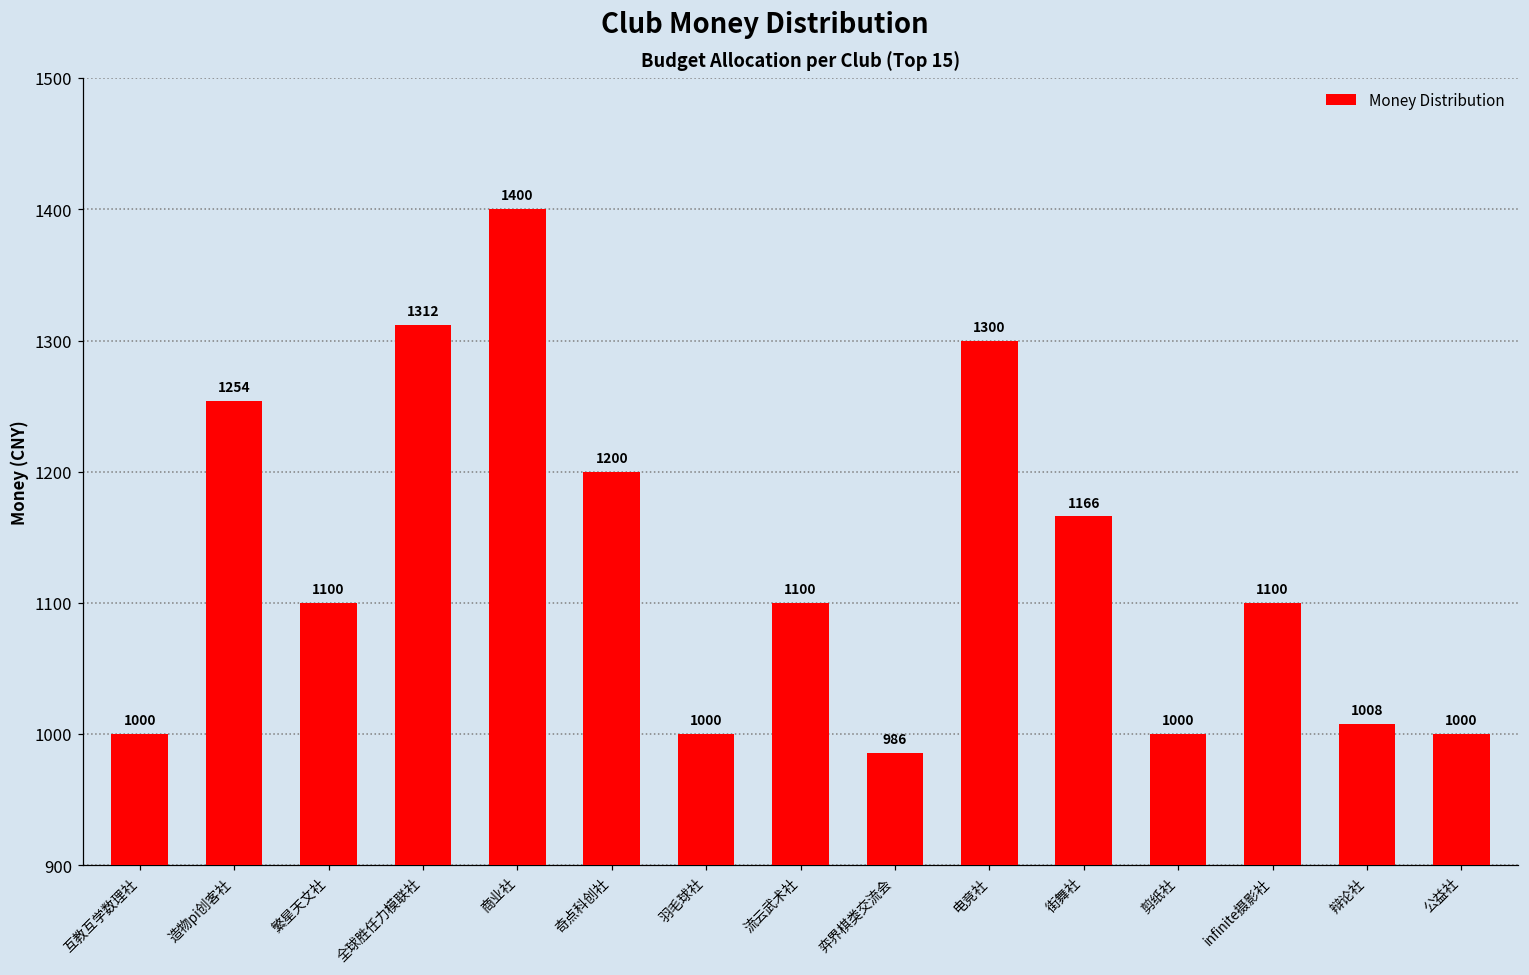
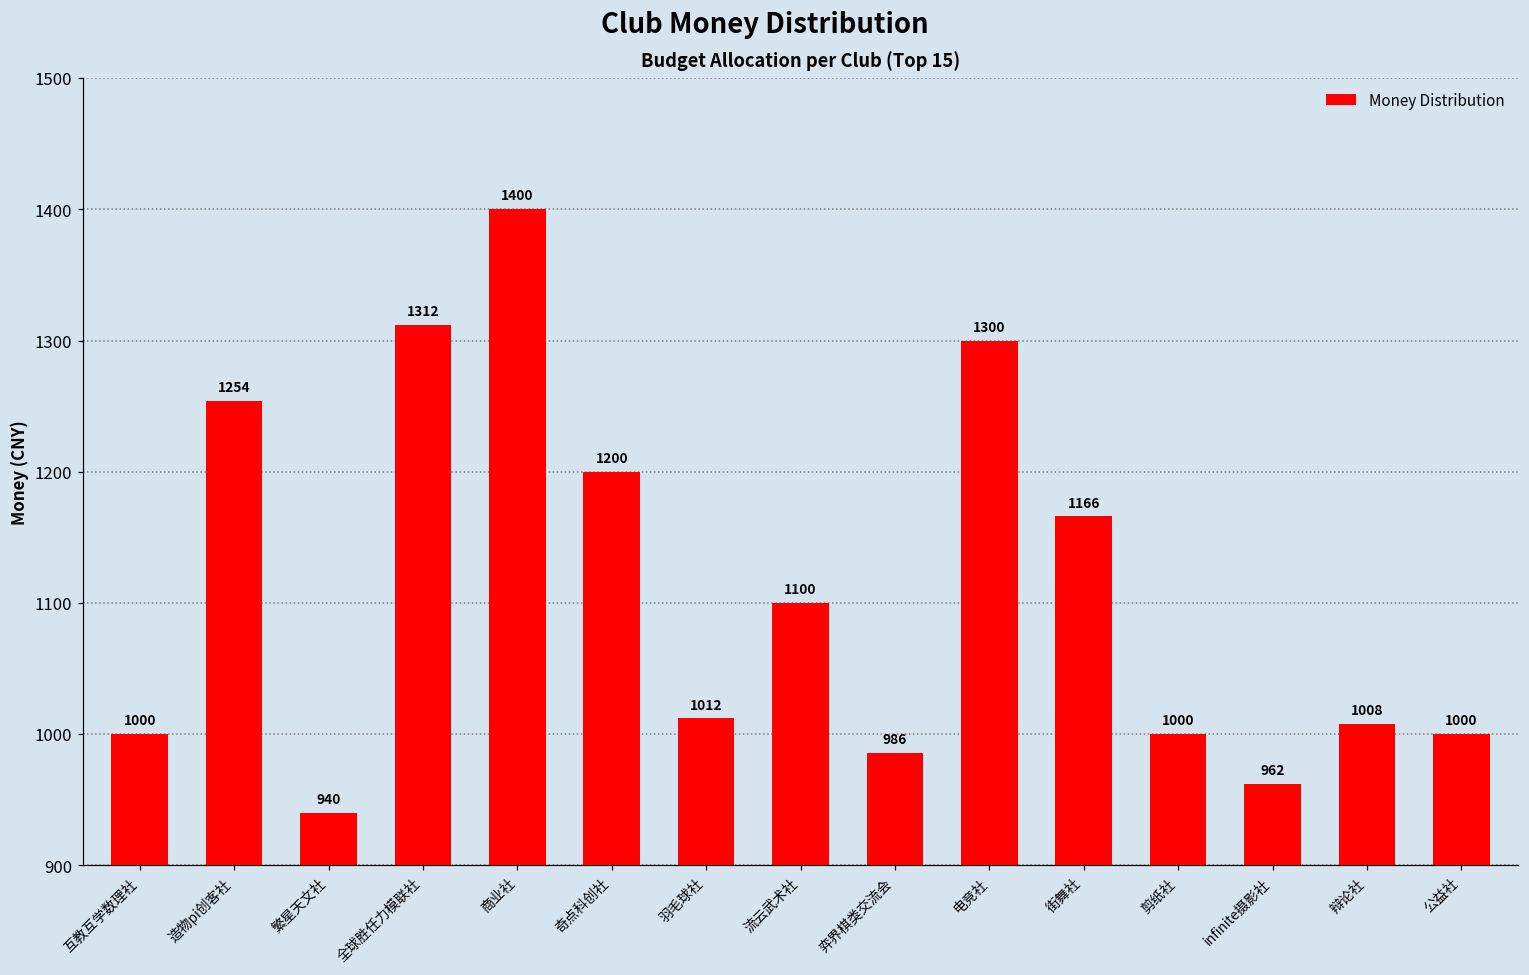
  {
    "互教互学数理社": 1000,
    "造物pi创客社": 1254,
-   "繁星天文社": 1100,
+   "繁星天文社": 940,
    "全球胜任力模联社": 1312,
    "商业社": 1400,
    "奇点科创社": 1200,
-   "羽毛球社": 1000,
+   "羽毛球社": 1012,
    "流云武术社": 1100,
    "弈界棋类交流会": 986,
    "电竞社": 1300,
    "街舞社": 1166,
    "剪纸社": 1000,
-   "infinite摄影社": 1100,
+   "infinite摄影社": 962,
    "辩论社": 1008,
    "公益社": 1000
  }
